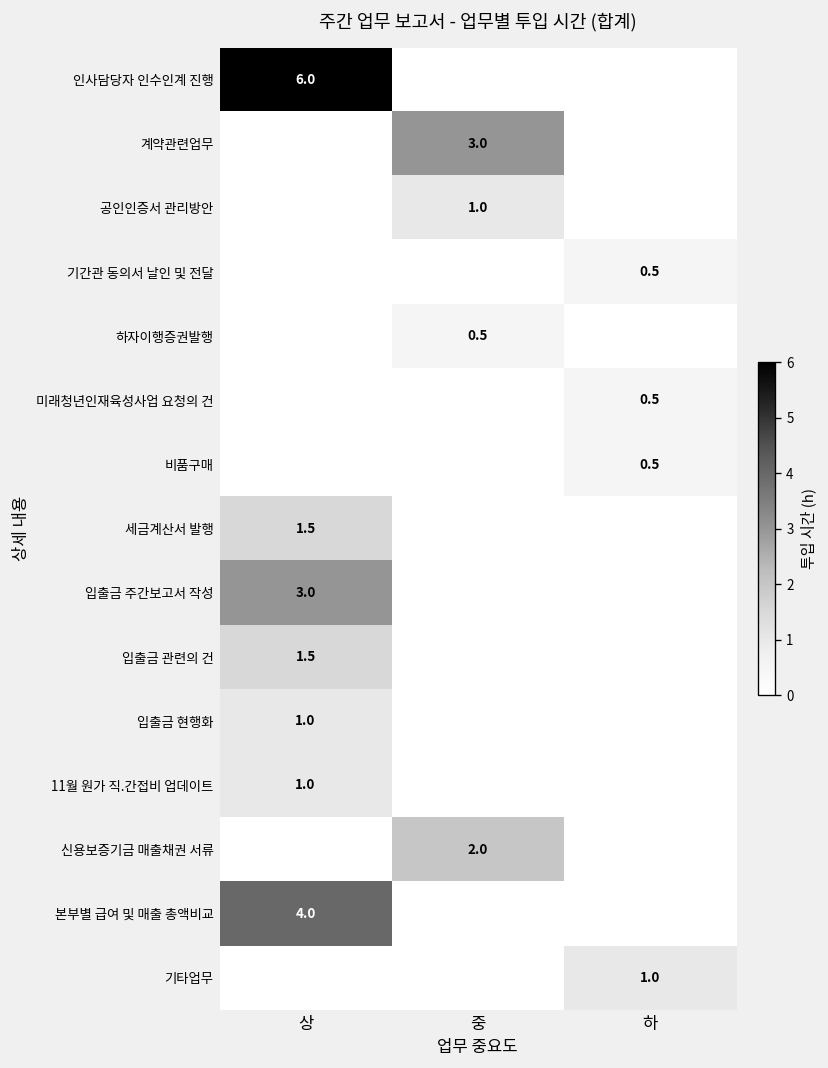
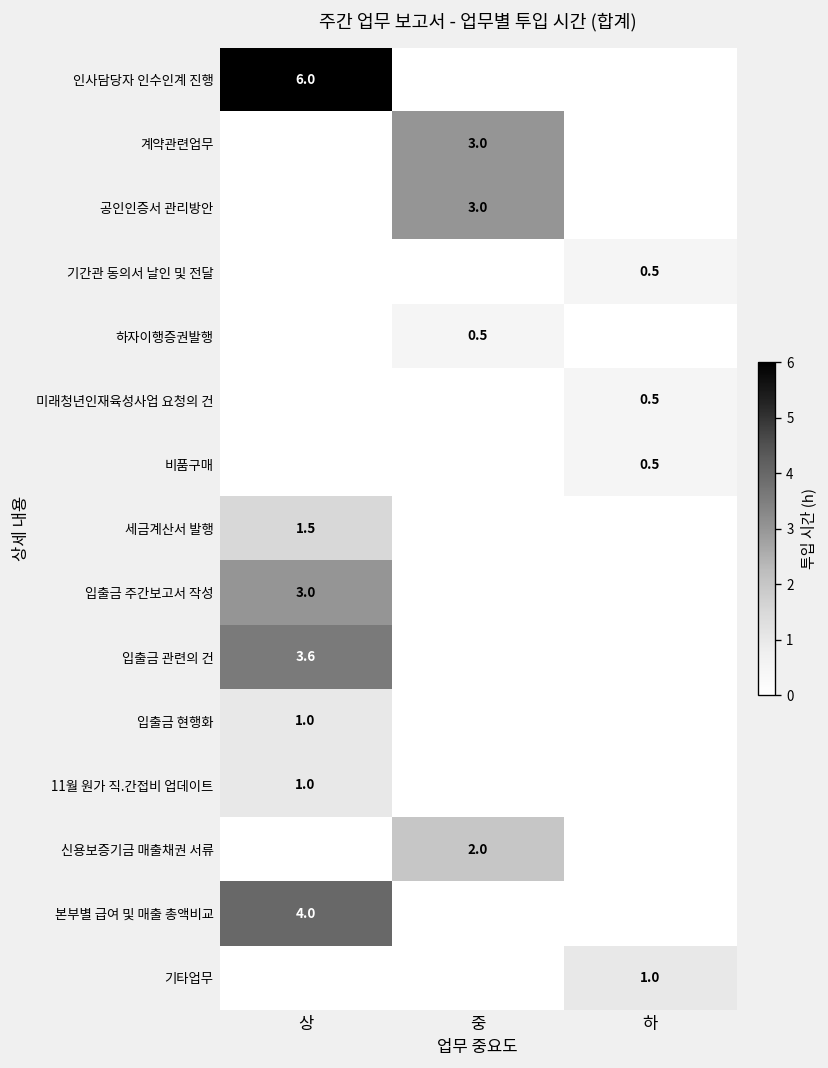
  {
    "인사담당자 인수인계 진행": {
      "상": 6.0
    },
    "계약관련업무": {
      "중": 3.0
    },
    "공인인증서 관리방안": {
-     "중": 1.0
+     "중": 3.0
    },
    "기간관 동의서 날인 및 전달": {
      "하": 0.5
    },
    "하자이행증권발행": {
      "중": 0.5
    },
    "미래청년인재육성사업 요청의 건": {
      "하": 0.5
    },
    "비품구매": {
      "하": 0.5
    },
    "세금계산서 발행": {
      "상": 1.5
    },
    "입출금 주간보고서 작성": {
      "상": 3.0
    },
    "입출금 관련의 건": {
-     "상": 1.5
+     "상": 3.6
    },
    "입출금 현행화": {
      "상": 1.0
    },
    "11월 원가 직.간접비 업데이트": {
      "상": 1.0
    },
    "신용보증기금 매출채권 서류": {
      "중": 2.0
    },
    "본부별 급여 및 매출 총액비교": {
      "상": 4.0
    },
    "기타업무": {
      "하": 1.0
    }
  }
